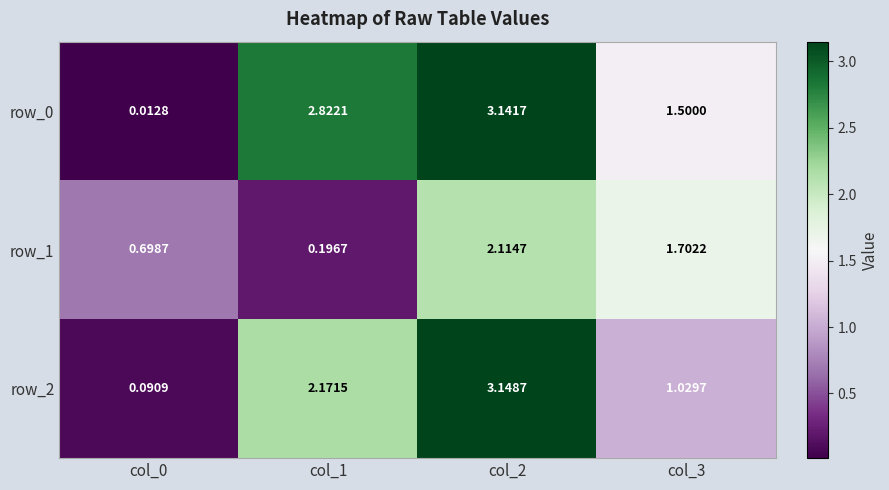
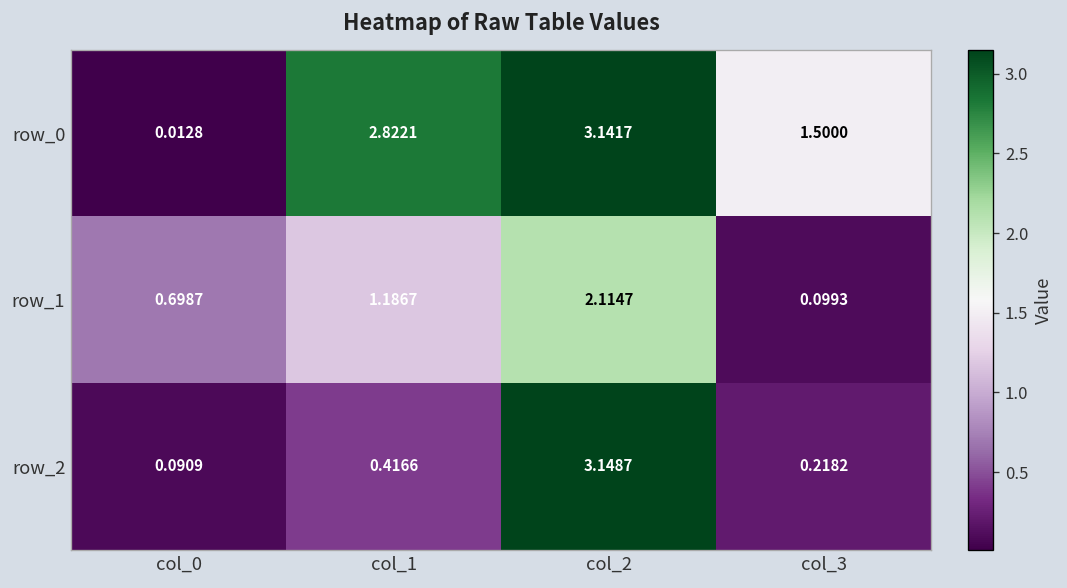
  {
    "row_0": {
      "col_0": 0.0128,
      "col_1": 2.8221,
      "col_2": 3.1417,
      "col_3": 1.5000
    },
    "row_1": {
      "col_0": 0.6987,
-     "col_1": 0.1967,
+     "col_1": 1.1867,
      "col_2": 2.1147,
-     "col_3": 1.7022
+     "col_3": 0.0993
    },
    "row_2": {
      "col_0": 0.0909,
-     "col_1": 2.1715,
+     "col_1": 0.4166,
      "col_2": 3.1487,
-     "col_3": 1.0297
+     "col_3": 0.2182
    }
  }
